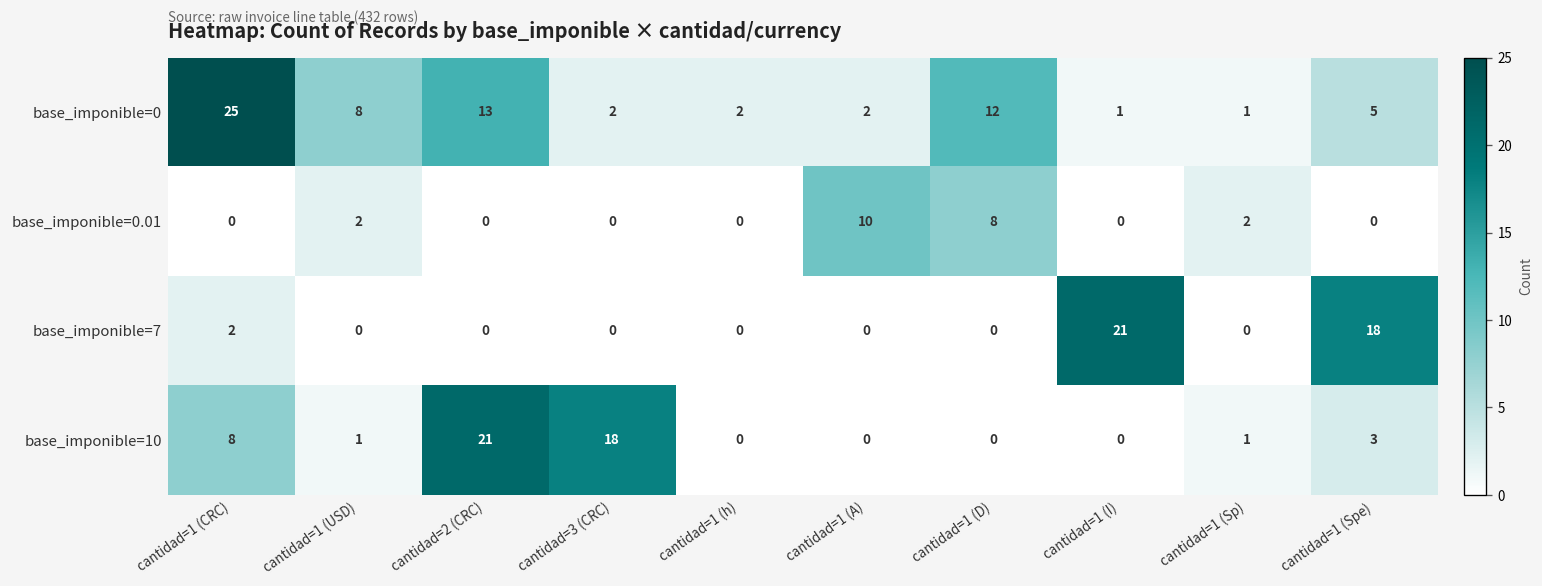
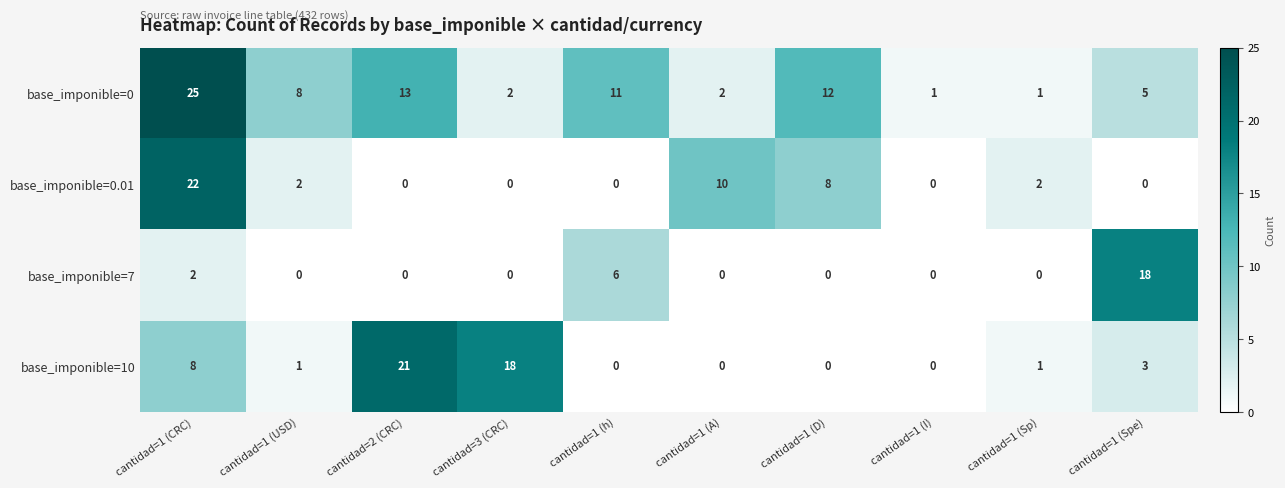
  {
    "base_imponible=0": {
      "cantidad=1 (CRC)": 25,
      "cantidad=1 (USD)": 8,
      "cantidad=2 (CRC)": 13,
      "cantidad=3 (CRC)": 2,
-     "cantidad=1 (h)": 2,
+     "cantidad=1 (h)": 11,
      "cantidad=1 (A)": 2,
      "cantidad=1 (D)": 12,
      "cantidad=1 (I)": 1,
      "cantidad=1 (Sp)": 1,
      "cantidad=1 (Spe)": 5
    },
    "base_imponible=0.01": {
-     "cantidad=1 (CRC)": 0,
+     "cantidad=1 (CRC)": 22,
      "cantidad=1 (USD)": 2,
      "cantidad=2 (CRC)": 0,
      "cantidad=3 (CRC)": 0,
      "cantidad=1 (h)": 0,
      "cantidad=1 (A)": 10,
      "cantidad=1 (D)": 8,
      "cantidad=1 (I)": 0,
      "cantidad=1 (Sp)": 2,
      "cantidad=1 (Spe)": 0
    },
    "base_imponible=7": {
      "cantidad=1 (CRC)": 2,
      "cantidad=1 (USD)": 0,
      "cantidad=2 (CRC)": 0,
      "cantidad=3 (CRC)": 0,
-     "cantidad=1 (h)": 0,
+     "cantidad=1 (h)": 6,
      "cantidad=1 (A)": 0,
      "cantidad=1 (D)": 0,
-     "cantidad=1 (I)": 21,
+     "cantidad=1 (I)": 0,
      "cantidad=1 (Sp)": 0,
      "cantidad=1 (Spe)": 18
    },
    "base_imponible=10": {
      "cantidad=1 (CRC)": 8,
      "cantidad=1 (USD)": 1,
      "cantidad=2 (CRC)": 21,
      "cantidad=3 (CRC)": 18,
      "cantidad=1 (h)": 0,
      "cantidad=1 (A)": 0,
      "cantidad=1 (D)": 0,
      "cantidad=1 (I)": 0,
      "cantidad=1 (Sp)": 1,
      "cantidad=1 (Spe)": 3
    }
  }
